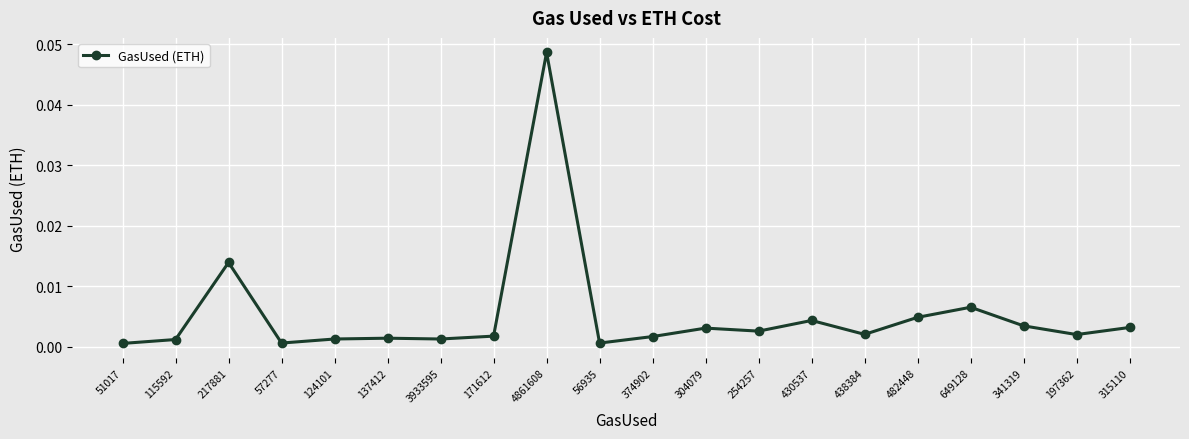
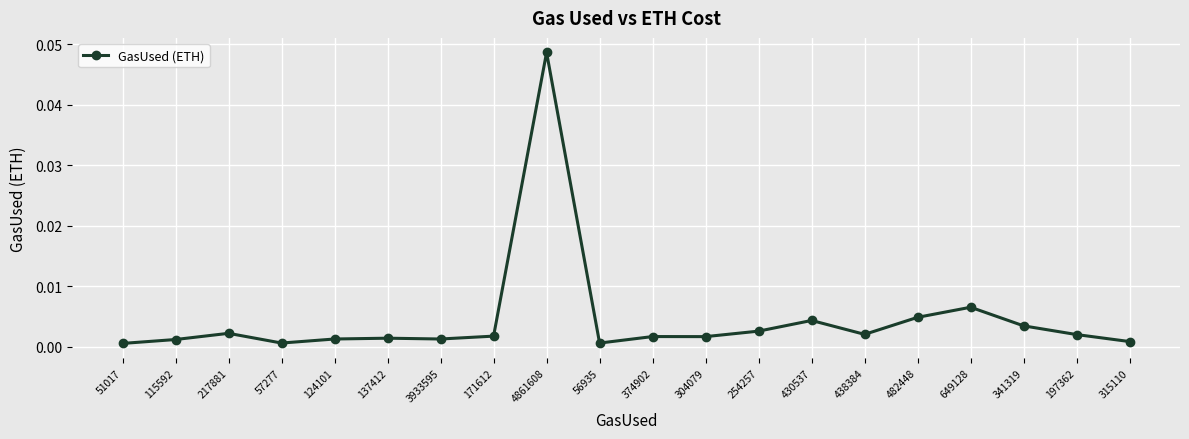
  {
    "51017": 0.001,
    "115592": 0.001,
-   "217881": 0.014,
+   "217881": 0.002,
    "57277": 0.001,
    "124101": 0.001,
    "137412": 0.001,
    "3933595": 0.001,
    "171612": 0.002,
    "4861608": 0.049,
    "56935": 0.001,
    "374902": 0.002,
-   "304079": 0.003,
+   "304079": 0.002,
    "254257": 0.003,
    "430537": 0.004,
    "438384": 0.002,
    "482448": 0.005,
    "649128": 0.006,
    "341319": 0.003,
    "197362": 0.002,
-   "315110": 0.003
+   "315110": 0.001
  }
